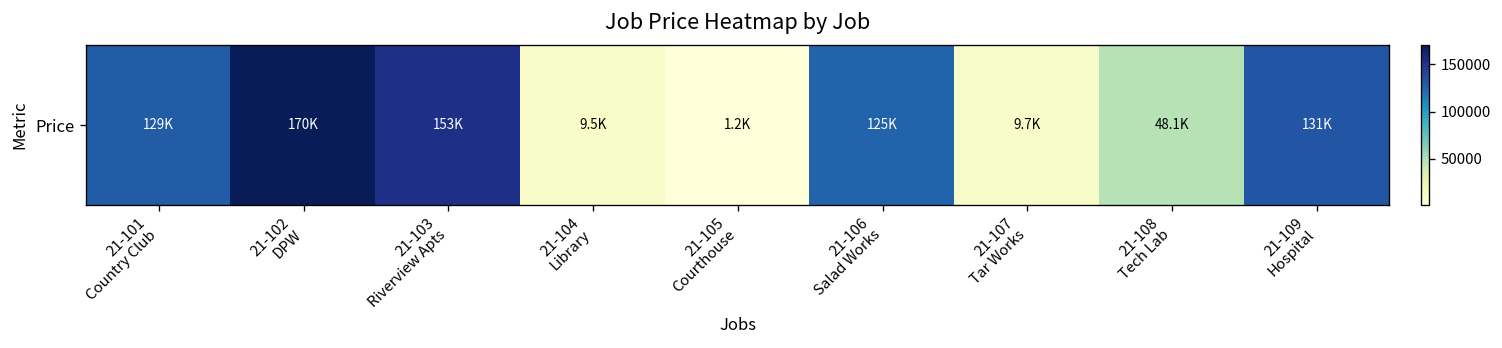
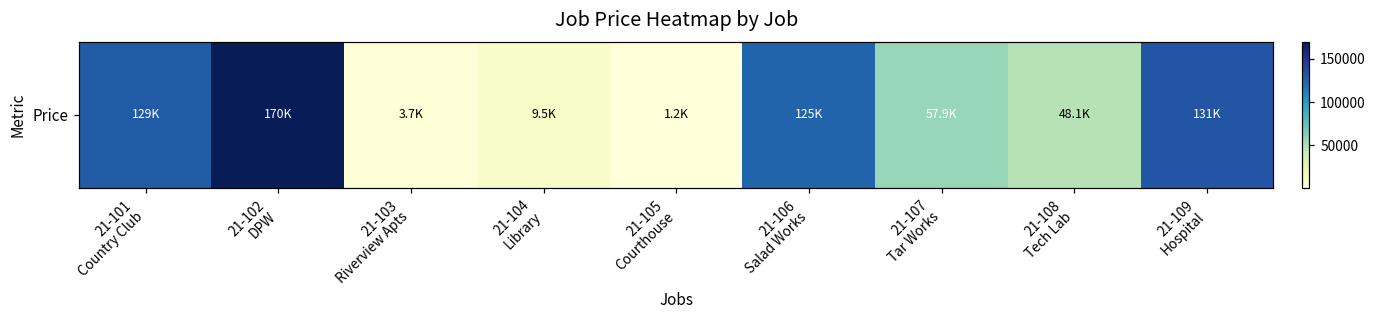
  {
    "Price": {
      "21-101 Country Club": "129K",
      "21-102 DPW": "170K",
-     "21-103 Riverview Apts": "153K",
+     "21-103 Riverview Apts": "3.7K",
      "21-104 Library": "9.5K",
      "21-105 Courthouse": "1.2K",
      "21-106 Salad Works": "125K",
-     "21-107 Tar Works": "9.7K",
+     "21-107 Tar Works": "57.9K",
      "21-108 Tech Lab": "48.1K",
      "21-109 Hospital": "131K"
    }
  }
